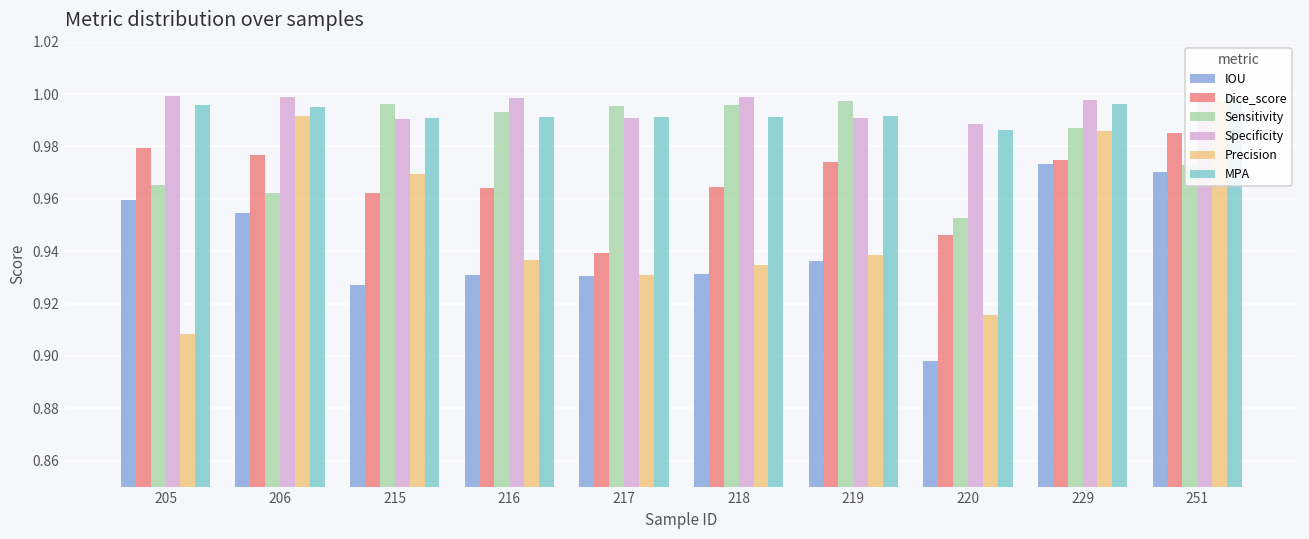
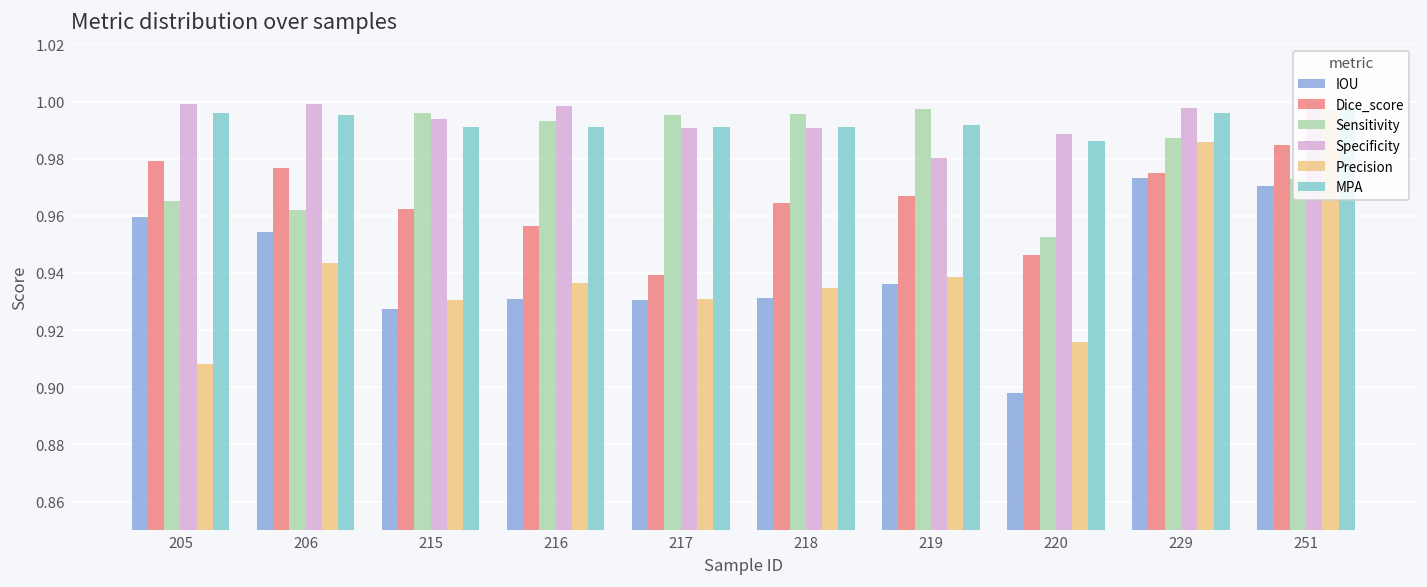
  {
    "Dice_score": {
      "205": 0.979,
      "206": 0.977,
      "215": 0.962,
-     "216": 0.964,
+     "216": 0.957,
      "217": 0.939,
      "218": 0.964,
-     "219": 0.974,
+     "219": 0.967,
      "220": 0.946,
      "229": 0.975,
      "251": 0.985
    },
    "Sensitivity": {
      "205": 0.965,
      "206": 0.962,
      "215": 0.996,
      "216": 0.993,
      "217": 0.995,
      "218": 0.996,
      "219": 0.997,
      "220": 0.952,
      "229": 0.987
    },
    "Specificity": {
      "205": 0.999,
      "206": 0.999,
-     "215": 0.990,
+     "215": 0.994,
      "216": 0.998,
      "217": 0.991,
-     "218": 0.999,
-     "219": 0.991,
+     "218": 0.991,
+     "219": 0.980,
      "220": 0.989,
      "229": 0.998
    },
    "Precision": {
      "205": 0.908,
-     "206": 0.992,
-     "215": 0.969,
+     "206": 0.944,
+     "215": 0.931,
      "216": 0.937,
      "217": 0.931,
      "218": 0.935,
      "219": 0.938,
      "220": 0.916,
      "229": 0.986
    }
  }
